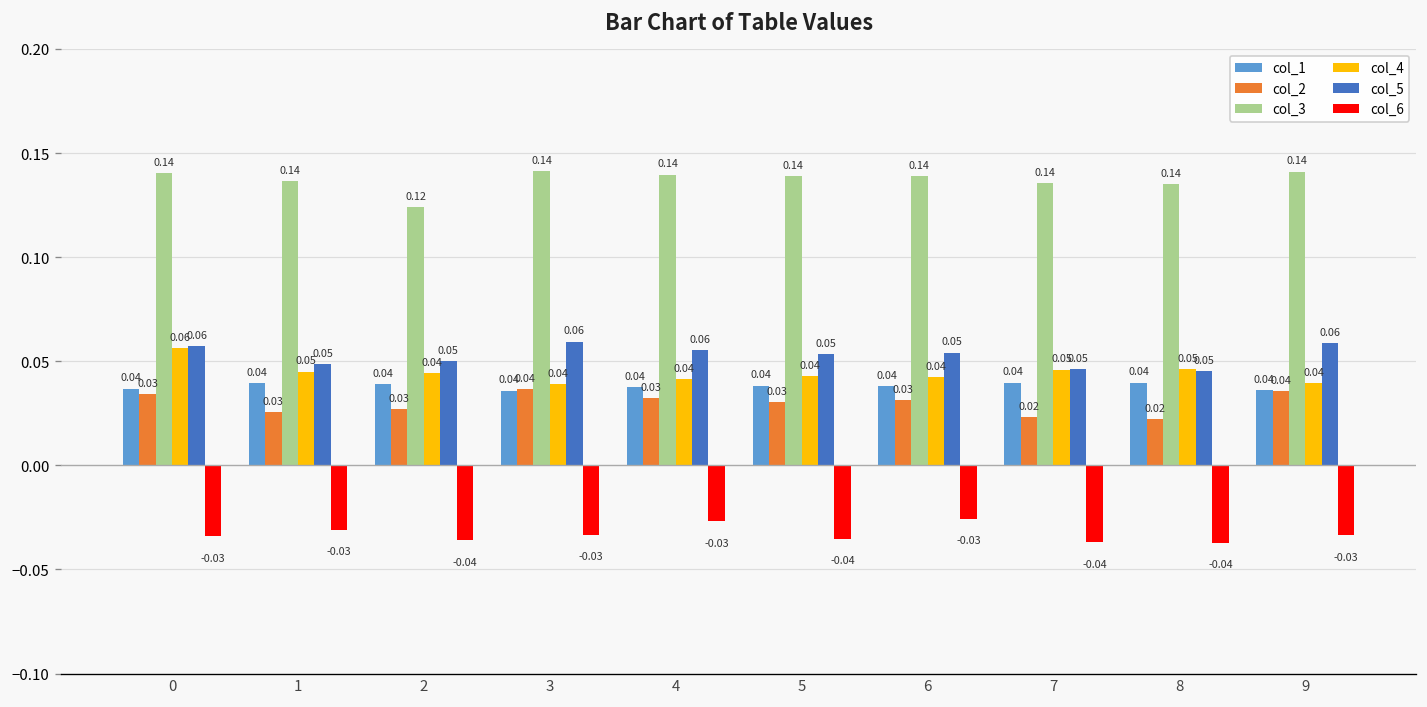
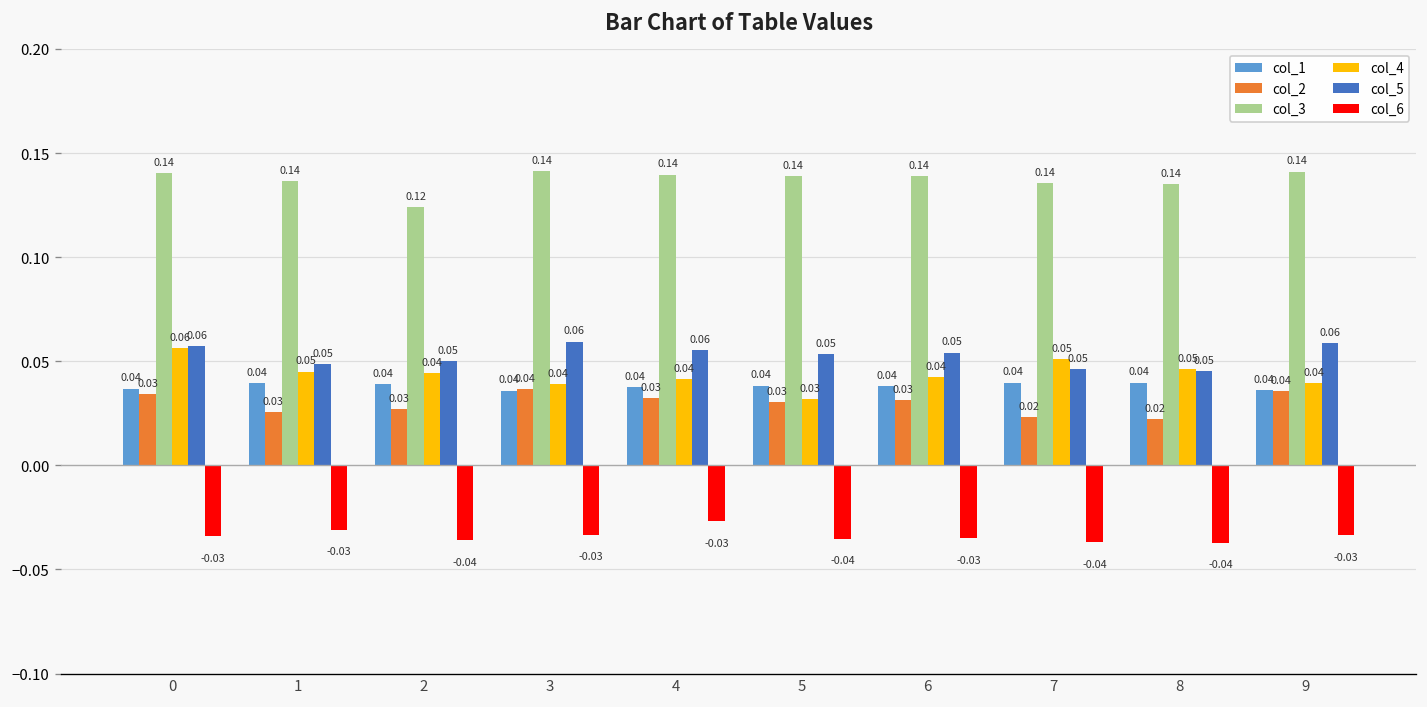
  {
    "col_2": {
      "0": 0.03,
      "1": 0.03,
      "2": 0.03,
      "4": 0.03,
      "5": 0.03,
      "6": 0.03,
      "7": 0.02,
      "8": 0.02
    },
    "col_3": {
      "0": 0.14,
      "1": 0.14,
      "2": 0.12,
      "3": 0.14,
      "4": 0.14,
      "5": 0.14,
      "6": 0.14,
      "7": 0.14,
      "8": 0.14,
      "9": 0.14
    },
    "col_4": {
      "1": 0.05,
      "2": 0.04,
      "3": 0.04,
      "4": 0.04,
-     "5": 0.04,
+     "5": 0.03,
      "6": 0.04,
-     "7": 0.046,
+     "7": 0.051,
      "9": 0.04
    },
    "col_6": {
-     "6": -0.026
+     "6": -0.035
    }
  }
